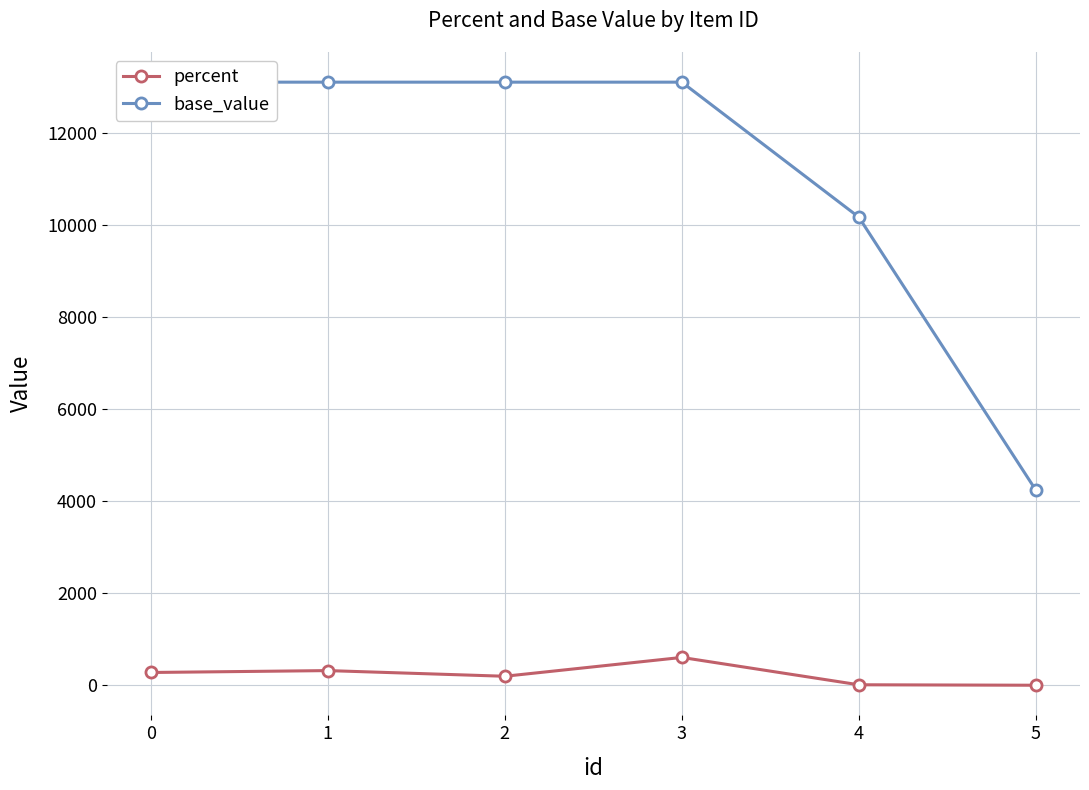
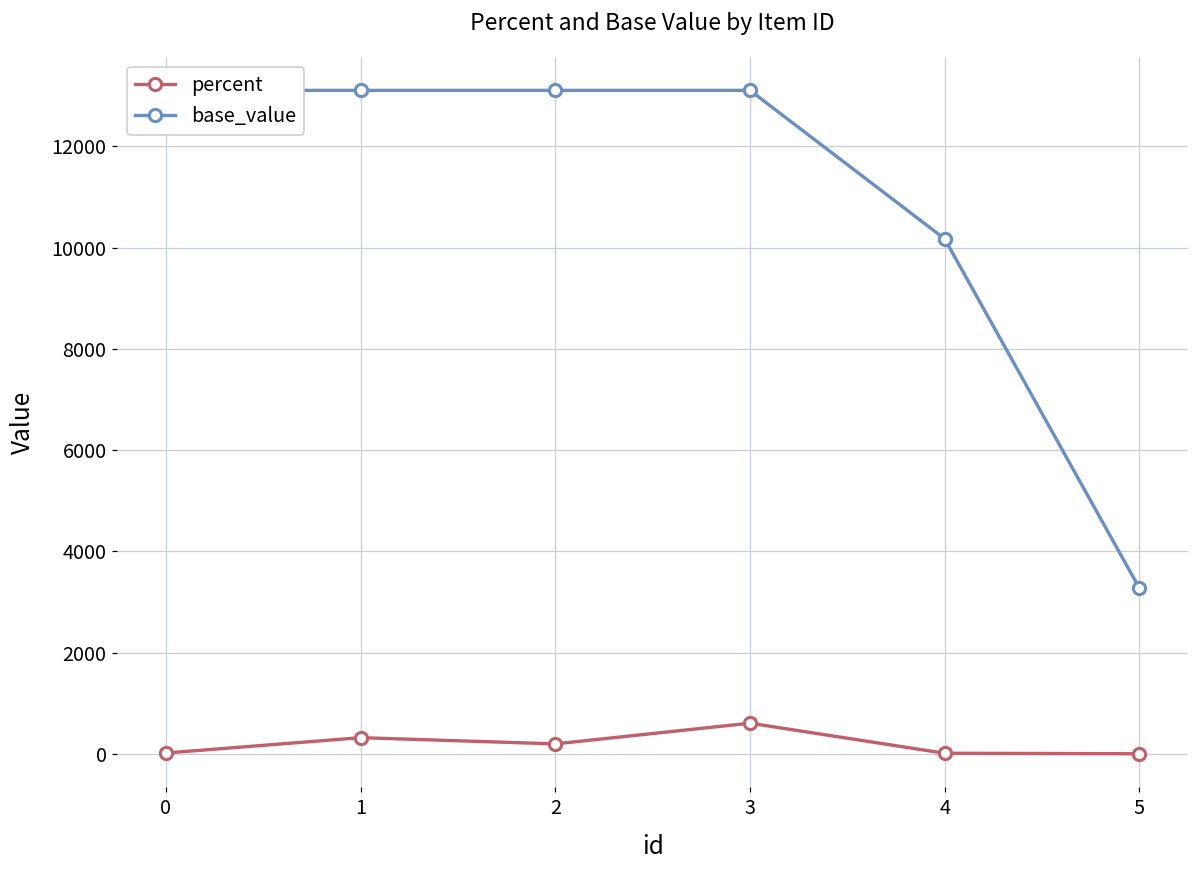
  {
    "percent": {
-     "0": 300,
+     "0": 0,
      "1": 300,
      "2": 200,
      "3": 600,
      "4": 0,
      "5": 0
    },
    "base_value": {
      "1": 13100,
      "2": 13100,
      "3": 13100,
      "4": 10200,
-     "5": 4200
+     "5": 3300
    }
  }
